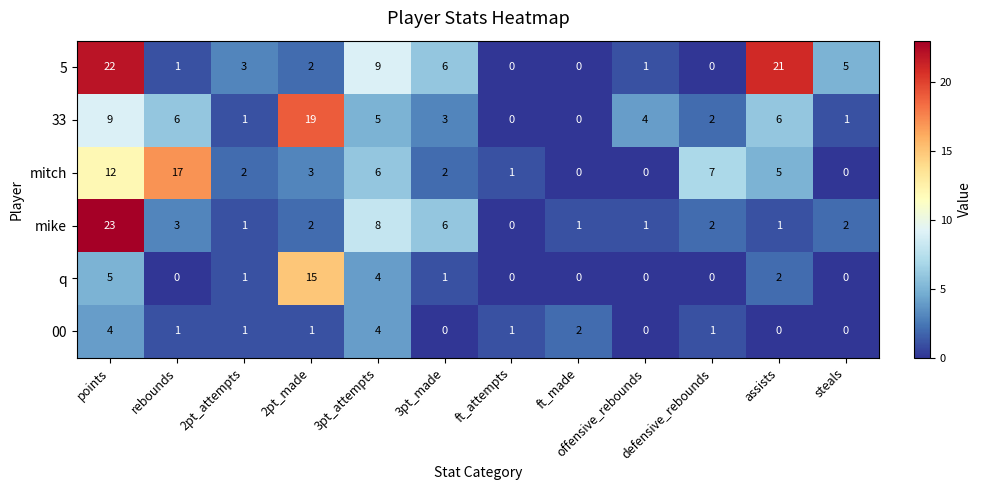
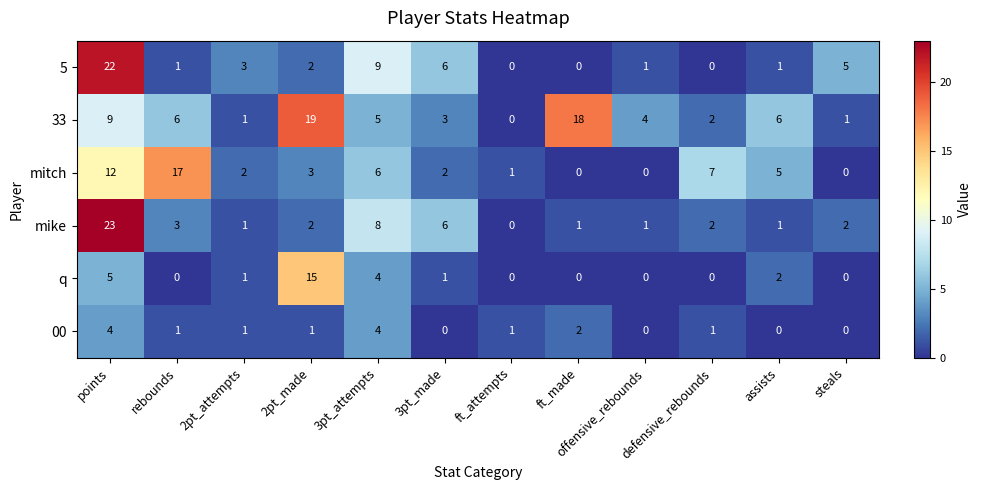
  {
    "5": {
      "points": 22,
      "rebounds": 1,
      "2pt_attempts": 3,
      "2pt_made": 2,
      "3pt_attempts": 9,
      "3pt_made": 6,
      "ft_attempts": 0,
      "ft_made": 0,
      "offensive_rebounds": 1,
      "defensive_rebounds": 0,
-     "assists": 21,
+     "assists": 1,
      "steals": 5
    },
    "33": {
      "points": 9,
      "rebounds": 6,
      "2pt_attempts": 1,
      "2pt_made": 19,
      "3pt_attempts": 5,
      "3pt_made": 3,
      "ft_attempts": 0,
-     "ft_made": 0,
+     "ft_made": 18,
      "offensive_rebounds": 4,
      "defensive_rebounds": 2,
      "assists": 6,
      "steals": 1
    },
    "mitch": {
      "points": 12,
      "rebounds": 17,
      "2pt_attempts": 2,
      "2pt_made": 3,
      "3pt_attempts": 6,
      "3pt_made": 2,
      "ft_attempts": 1,
      "ft_made": 0,
      "offensive_rebounds": 0,
      "defensive_rebounds": 7,
      "assists": 5,
      "steals": 0
    },
    "mike": {
      "points": 23,
      "rebounds": 3,
      "2pt_attempts": 1,
      "2pt_made": 2,
      "3pt_attempts": 8,
      "3pt_made": 6,
      "ft_attempts": 0,
      "ft_made": 1,
      "offensive_rebounds": 1,
      "defensive_rebounds": 2,
      "assists": 1,
      "steals": 2
    },
    "q": {
      "points": 5,
      "rebounds": 0,
      "2pt_attempts": 1,
      "2pt_made": 15,
      "3pt_attempts": 4,
      "3pt_made": 1,
      "ft_attempts": 0,
      "ft_made": 0,
      "offensive_rebounds": 0,
      "defensive_rebounds": 0,
      "assists": 2,
      "steals": 0
    },
    "00": {
      "points": 4,
      "rebounds": 1,
      "2pt_attempts": 1,
      "2pt_made": 1,
      "3pt_attempts": 4,
      "3pt_made": 0,
      "ft_attempts": 1,
      "ft_made": 2,
      "offensive_rebounds": 0,
      "defensive_rebounds": 1,
      "assists": 0,
      "steals": 0
    }
  }
